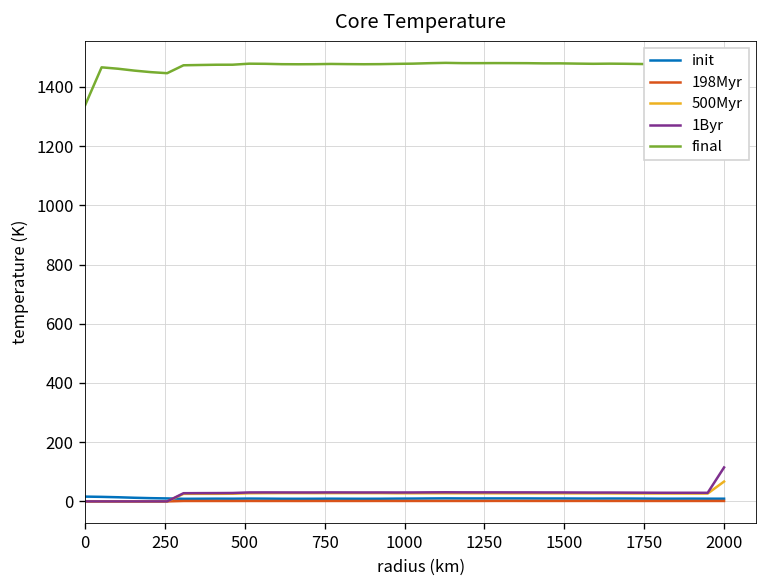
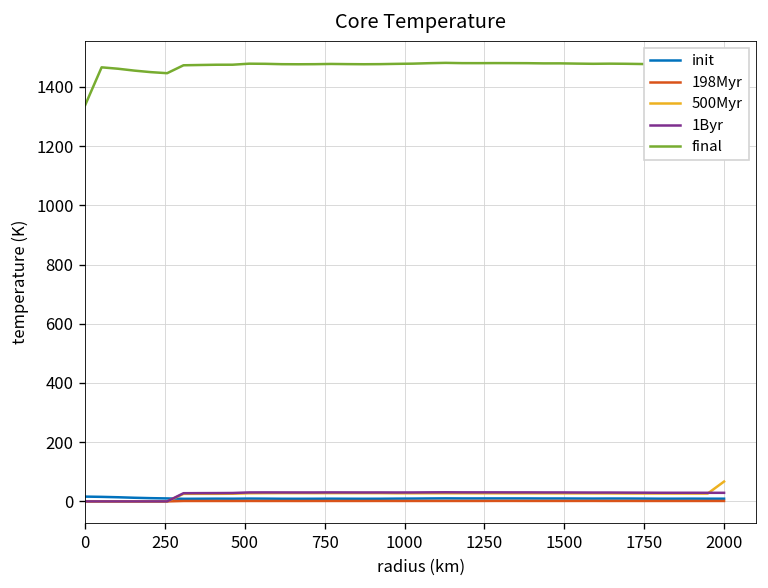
  {
    "init": {
      "0": 20
    },
    "500Myr": {
      "2000": 70
    },
    "1Byr": {
-     "2000": 110
+     "2000": 30
    },
    "final": {
      "0": 1340
    }
  }
